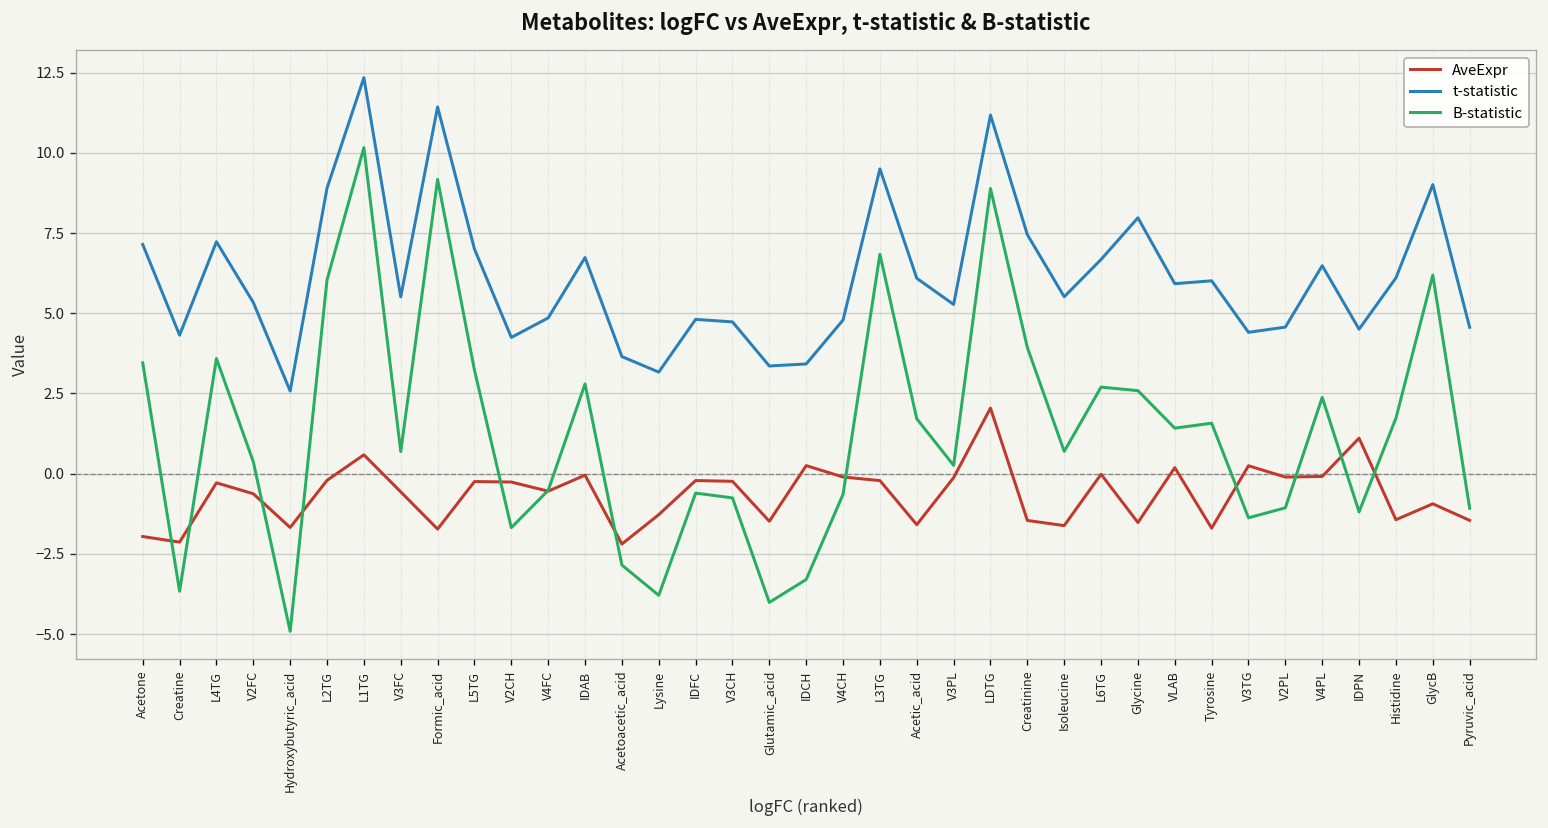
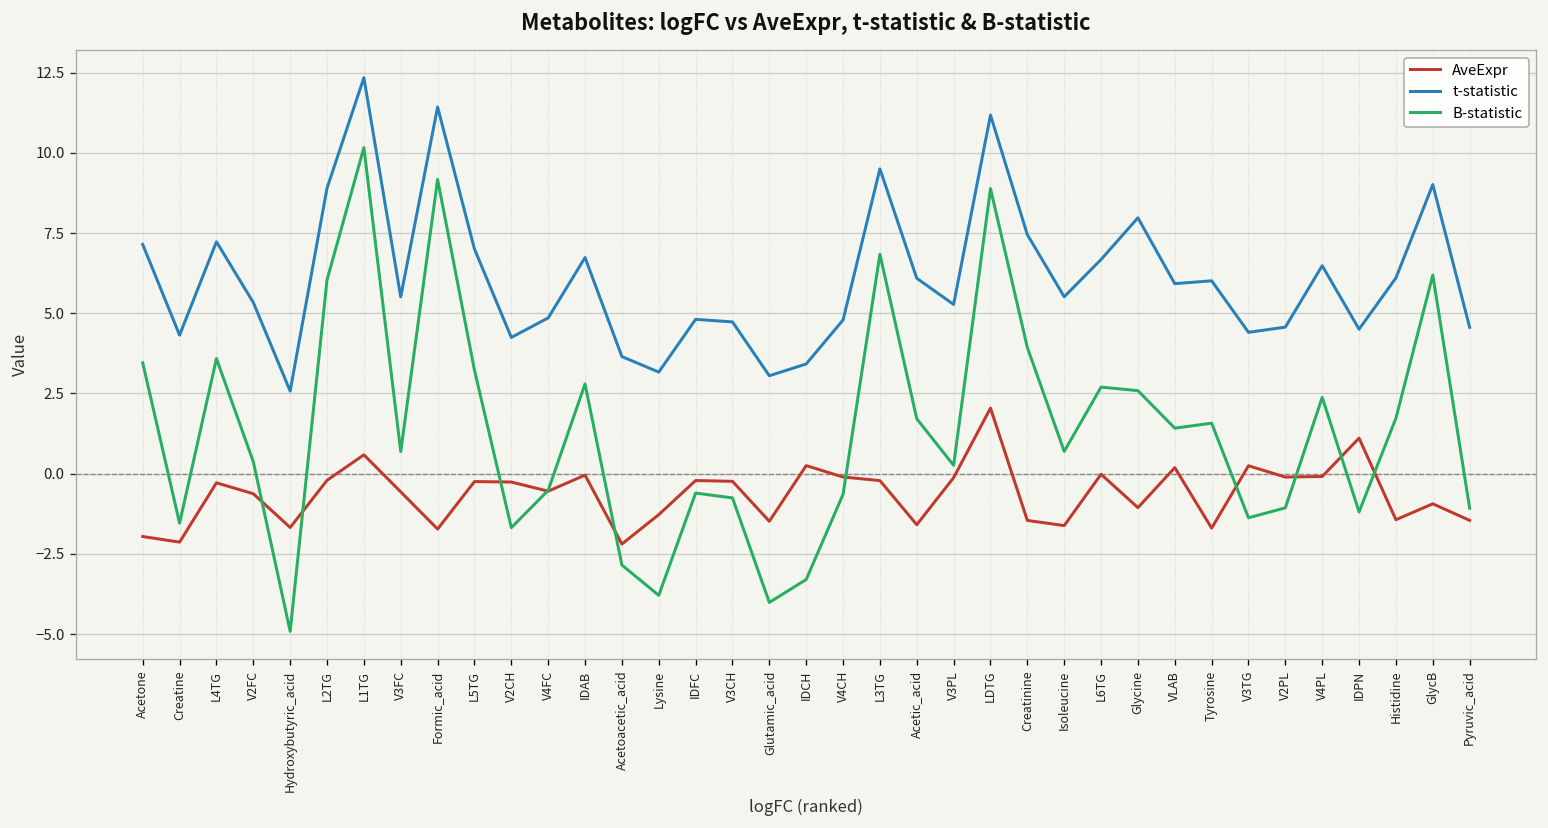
  {
    "AveExpr": {
      "Acetone": -2.0,
      "Creatine": -2.1,
      "L4TG": -0.3,
      "V2FC": -0.6,
      "Hydroxybutyric_acid": -1.7,
      "L2TG": -0.2,
      "L1TG": 0.6,
      "V3FC": -0.6,
      "Formic_acid": -1.7,
      "L5TG": -0.2,
      "V2CH": -0.3,
      "IDAB": 0.0,
      "Acetoacetic_acid": -2.2,
      "Lysine": -1.3,
      "IDFC": -0.2,
      "V3CH": -0.2,
      "Glutamic_acid": -1.5,
      "IDCH": 0.3,
      "V4CH": -0.1,
      "L3TG": -0.2,
      "Acetic_acid": -1.6,
      "V3PL": -0.1,
      "LDTG": 2.0,
      "Creatinine": -1.5,
      "Isoleucine": -1.6,
      "L6TG": 0.0,
-     "Glycine": -1.5,
+     "Glycine": -1.1,
      "VLAB": 0.2,
      "Tyrosine": -1.7,
      "V3TG": 0.2,
      "V2PL": -0.1,
      "V4PL": -0.1,
      "IDPN": 1.1,
      "Histidine": -1.4,
      "GlycB": -0.9,
      "Pyruvic_acid": -1.5
    },
    "t-statistic": {
      "Acetone": 7.1,
      "Creatine": 4.3,
      "L4TG": 7.2,
      "V2FC": 5.3,
      "Hydroxybutyric_acid": 2.6,
      "L2TG": 8.9,
      "L1TG": 12.3,
      "V3FC": 5.5,
      "Formic_acid": 11.4,
      "L5TG": 7.0,
      "V2CH": 4.2,
      "V4FC": 4.9,
      "IDAB": 6.7,
      "Acetoacetic_acid": 3.6,
      "Lysine": 3.2,
      "IDFC": 4.8,
      "V3CH": 4.7,
-     "Glutamic_acid": 3.4,
+     "Glutamic_acid": 3.1,
      "IDCH": 3.4,
      "V4CH": 4.8,
      "L3TG": 9.5,
      "Acetic_acid": 6.1,
      "V3PL": 5.3,
      "LDTG": 11.2,
      "Creatinine": 7.4,
      "Isoleucine": 5.5,
      "L6TG": 6.7,
      "Glycine": 8.0,
      "VLAB": 5.9,
      "Tyrosine": 6.0,
      "V3TG": 4.4,
      "V2PL": 4.6,
      "V4PL": 6.5,
      "IDPN": 4.5,
      "Histidine": 6.1,
      "GlycB": 9.0,
      "Pyruvic_acid": 4.6
    },
    "B-statistic": {
      "Acetone": 3.5,
-     "Creatine": -3.7,
+     "Creatine": -1.5,
      "L4TG": 3.6,
      "V2FC": 0.4,
      "Hydroxybutyric_acid": -4.9,
      "L2TG": 6.0,
      "L1TG": 10.2,
      "V3FC": 0.7,
      "Formic_acid": 9.2,
      "L5TG": 3.2,
      "V2CH": -1.7,
      "IDAB": 2.8,
      "Acetoacetic_acid": -2.8,
      "Lysine": -3.8,
      "IDFC": -0.6,
      "V3CH": -0.8,
      "Glutamic_acid": -4.0,
      "IDCH": -3.3,
      "V4CH": -0.6,
      "L3TG": 6.8,
      "Acetic_acid": 1.7,
      "V3PL": 0.3,
      "LDTG": 8.9,
      "Creatinine": 3.9,
      "Isoleucine": 0.7,
      "L6TG": 2.7,
      "Glycine": 2.6,
      "VLAB": 1.4,
      "Tyrosine": 1.6,
      "V3TG": -1.4,
      "V2PL": -1.1,
      "V4PL": 2.4,
      "IDPN": -1.2,
      "Histidine": 1.7,
      "GlycB": 6.2,
      "Pyruvic_acid": -1.1
    }
  }
